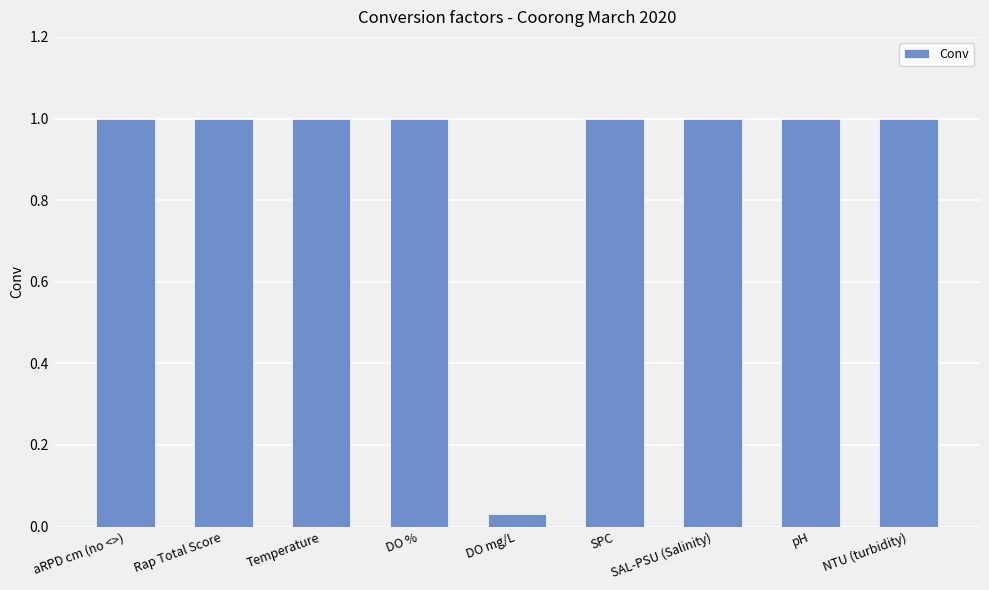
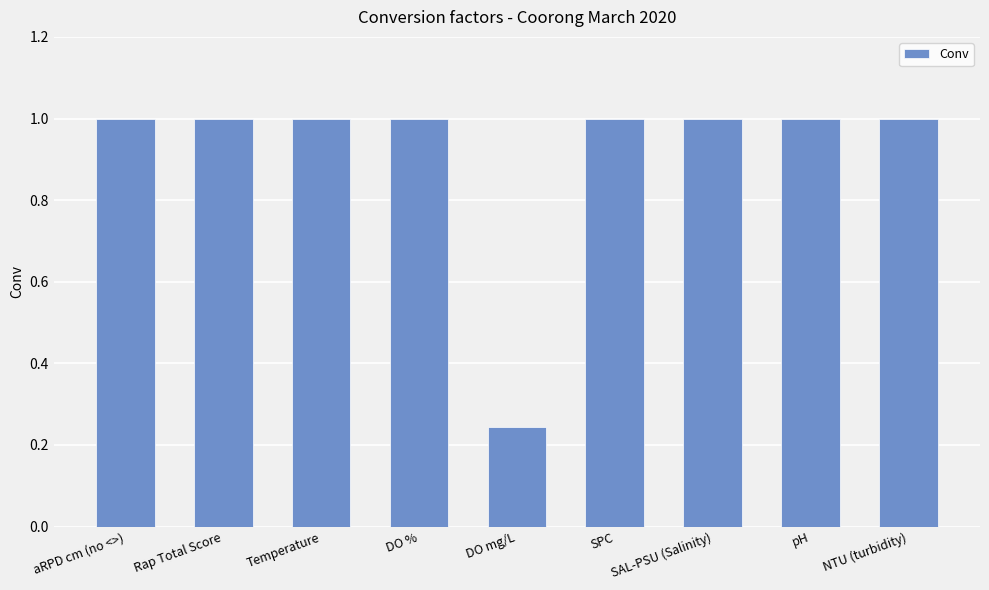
  {
    "aRPD cm (no <>)": 1.00,
    "Rap Total Score": 1.00,
    "Temperature": 1.00,
    "DO %": 1.00,
-   "DO mg/L": 0.03,
+   "DO mg/L": 0.24,
    "SPC": 1.00,
    "SAL-PSU (Salinity)": 1.00,
    "pH": 1.00,
    "NTU (turbidity)": 1.00
  }
